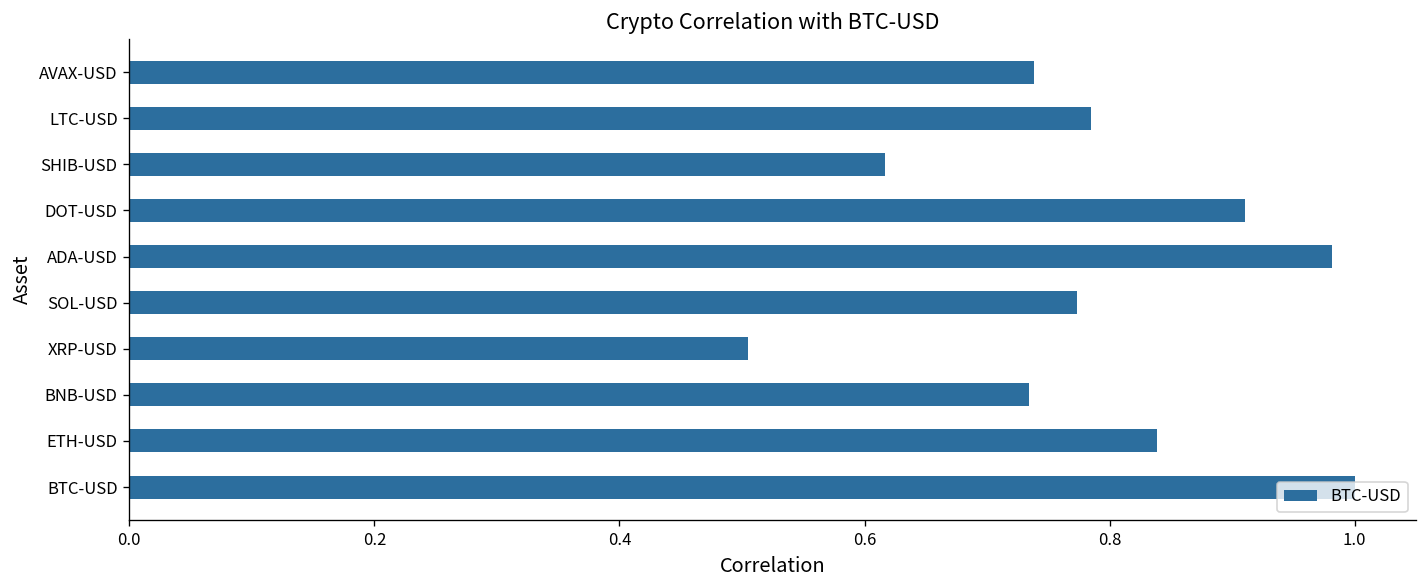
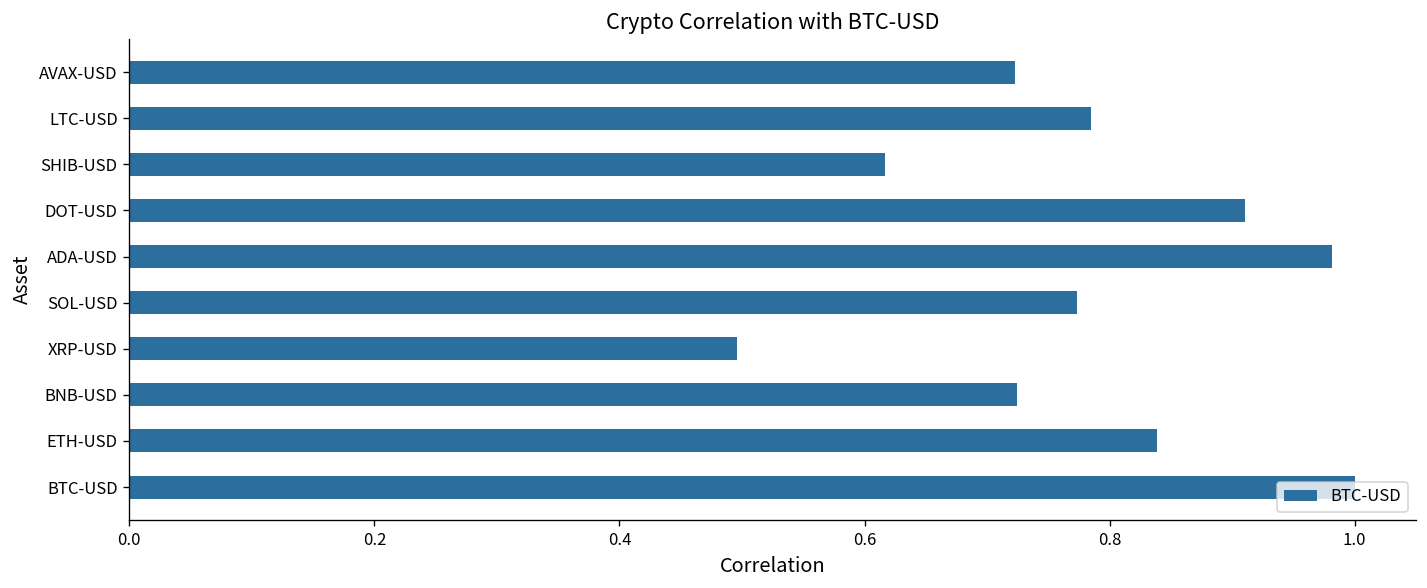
  {
-   "AVAX-USD": 0.738,
+   "AVAX-USD": 0.723,
    "LTC-USD": 0.785,
    "SHIB-USD": 0.617,
    "DOT-USD": 0.910,
    "ADA-USD": 0.982,
    "SOL-USD": 0.773,
-   "XRP-USD": 0.505,
-   "BNB-USD": 0.734,
+   "XRP-USD": 0.496,
+   "BNB-USD": 0.724,
    "ETH-USD": 0.838
  }
